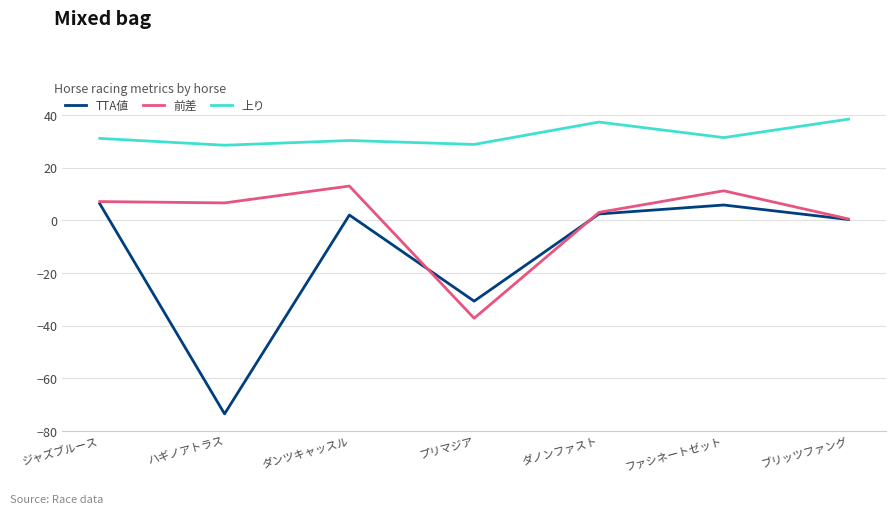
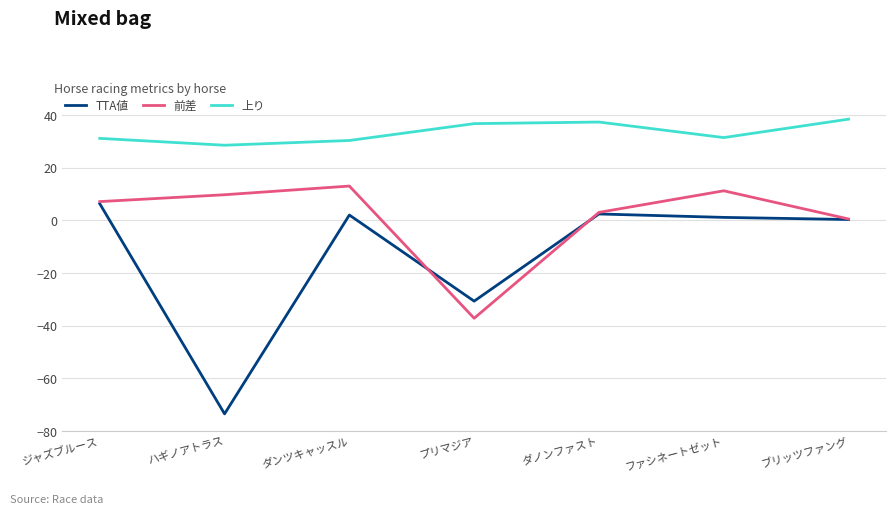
  {
    "TTA値": {
      "ハギノアトラス": -74,
      "ダンツキャッスル": 2,
      "プリマジア": -31,
-     "ファシネートゼット": 6
+     "ファシネートゼット": 1
    },
    "前差": {
-     "ハギノアトラス": 7,
+     "ハギノアトラス": 10,
      "ダンツキャッスル": 13,
      "プリマジア": -37,
      "ファシネートゼット": 11
    },
    "上り": {
      "ジャズブルース": 31,
      "ハギノアトラス": 29,
      "ダンツキャッスル": 30,
-     "プリマジア": 29,
+     "プリマジア": 37,
      "ダノンファスト": 37,
      "ファシネートゼット": 31,
      "ブリッツファング": 38
    }
  }
